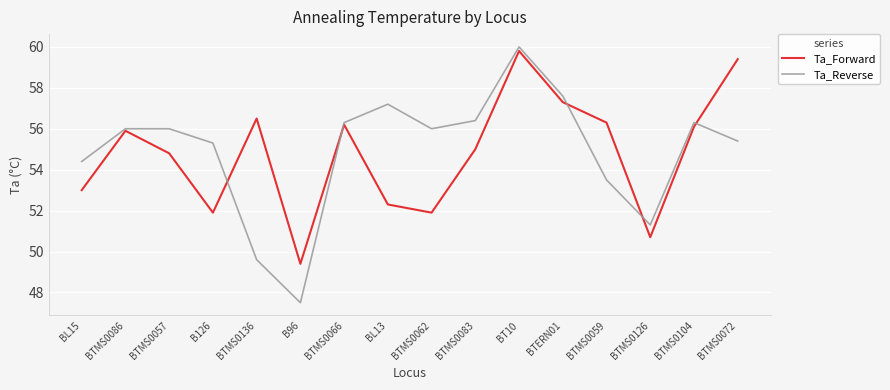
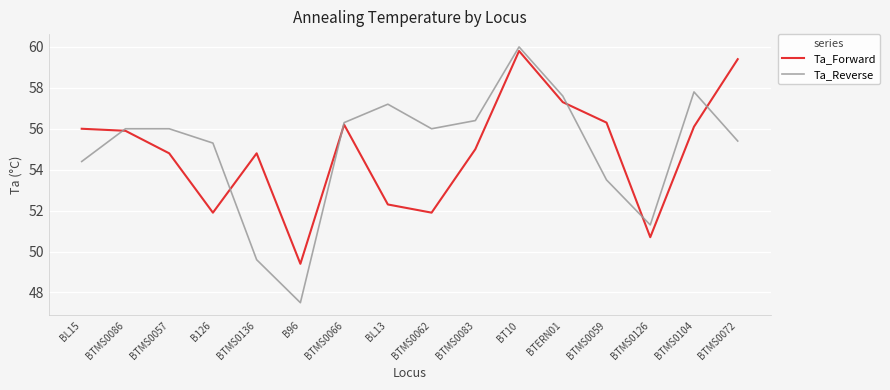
  {
    "Ta_Forward": {
-     "BL15": 53,
+     "BL15": 56,
      "BTMS0057": 54.8,
      "B126": 51.9,
-     "BTMS0136": 56.5,
+     "BTMS0136": 54.8,
      "B96": 49.4,
      "BL13": 52.3,
      "BTMS0062": 51.9,
      "BTMS0083": 55.0,
      "BT10": 59.8,
      "BTERN01": 57.3,
      "BTMS0059": 56.3,
      "BTMS0126": 50.7,
      "BTMS0104": 56.1,
      "BTMS0072": 59.4
    },
    "Ta_Reverse": {
      "BL15": 54.4,
      "BTMS0057": 56.0,
      "B126": 55.3,
      "BTMS0136": 49.6,
      "B96": 47.5,
      "BL13": 57.2,
      "BTMS0062": 56.0,
      "BTMS0083": 56.4,
      "BT10": 60.0,
      "BTERN01": 57.6,
      "BTMS0059": 53.5,
      "BTMS0126": 51.3,
-     "BTMS0104": 56.3,
+     "BTMS0104": 57.8,
      "BTMS0072": 55.4
    }
  }
